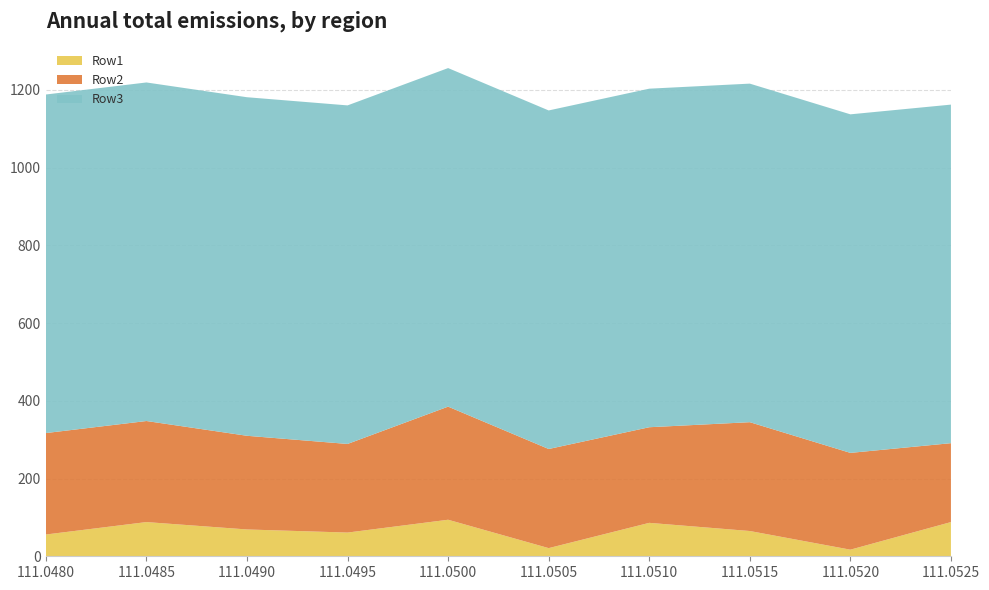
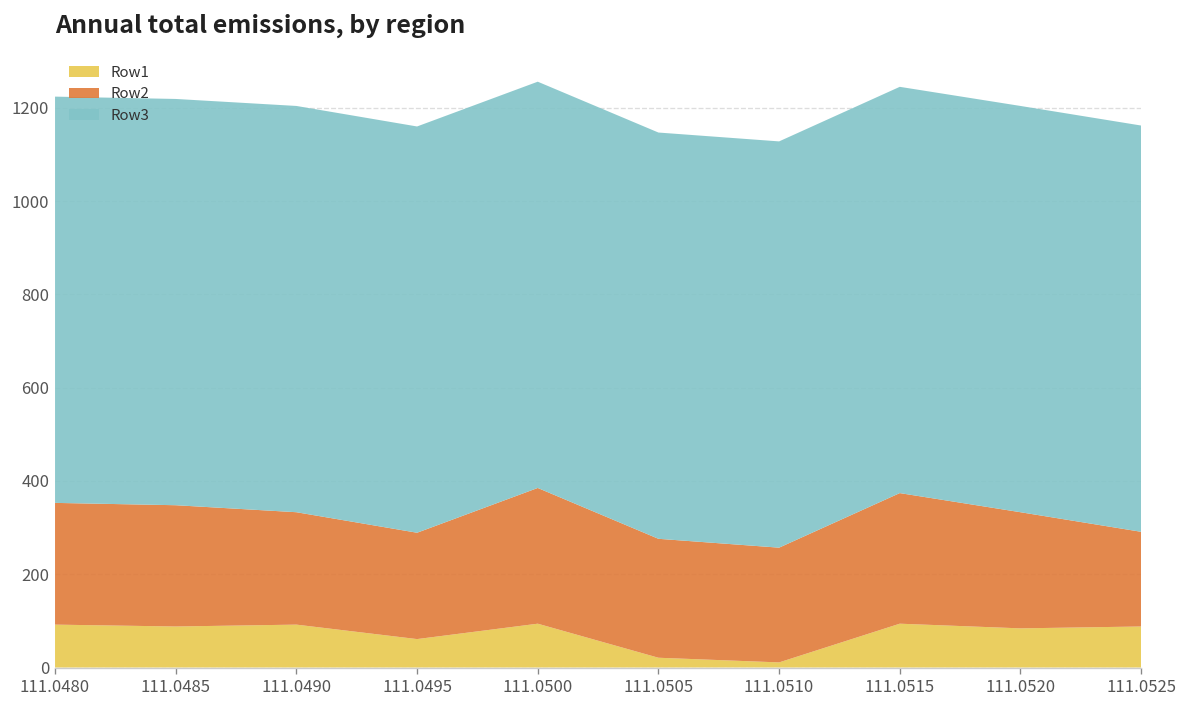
  {
    "Row1": {
-     "111.0480": 60,
+     "111.0480": 90,
      "111.0485": 90,
-     "111.0490": 70,
+     "111.0490": 90,
      "111.0495": 60,
      "111.0500": 90,
      "111.0505": 20,
-     "111.0510": 90,
-     "111.0515": 70,
-     "111.0520": 20,
+     "111.0510": 10,
+     "111.0515": 90,
+     "111.0520": 80,
      "111.0525": 90
    },
    "Row2": {
      "111.0480": 260,
      "111.0485": 260,
      "111.0490": 240,
      "111.0495": 230,
      "111.0500": 290,
      "111.0505": 260,
      "111.0510": 250,
      "111.0515": 280,
      "111.0520": 250,
      "111.0525": 200
    },
    "Row3": {
      "111.0480": 870,
      "111.0485": 870,
      "111.0490": 870,
      "111.0495": 870,
      "111.0500": 870,
      "111.0505": 870,
      "111.0510": 870,
      "111.0515": 870,
      "111.0520": 870,
      "111.0525": 870
    }
  }
